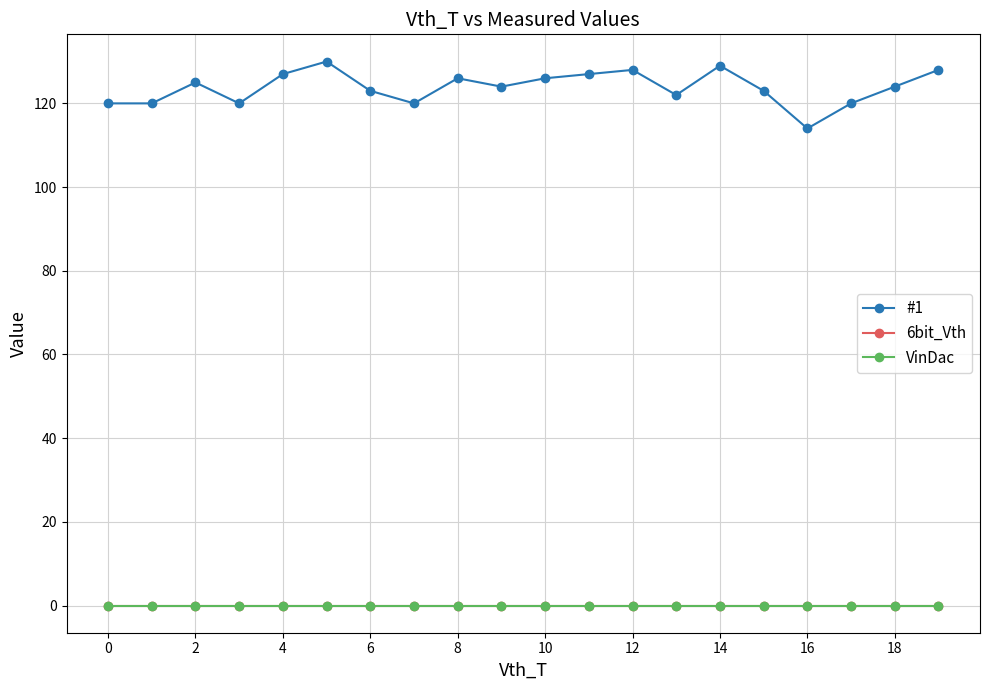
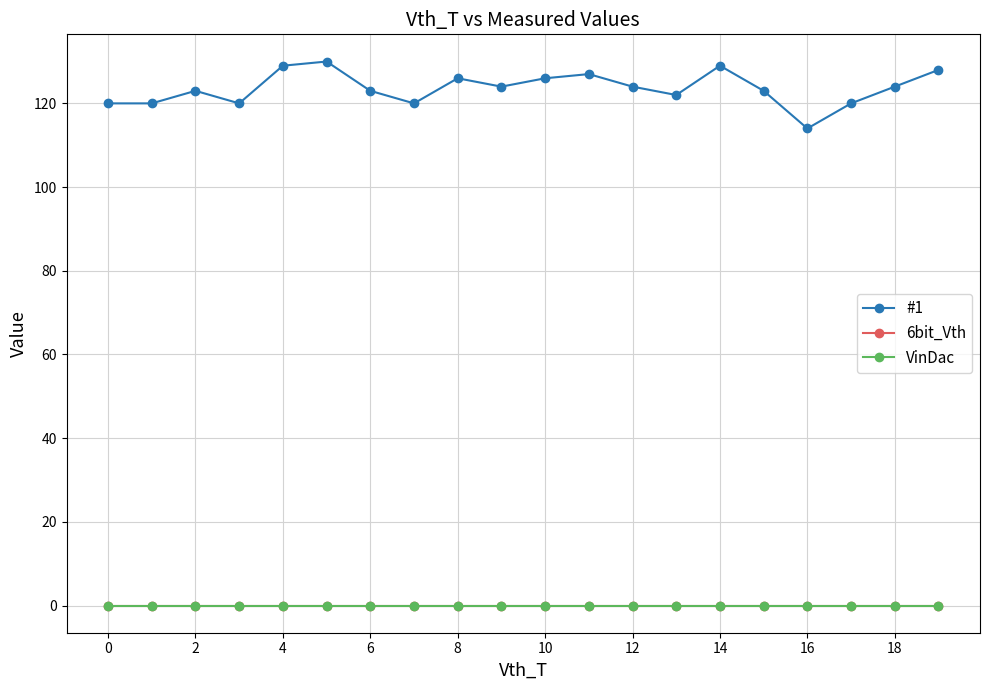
  {
    "#1": {
      "0": 120,
-     "2": 125,
-     "4": 127,
+     "2": 123,
+     "4": 129,
      "6": 123,
      "8": 126,
      "10": 126,
-     "12": 128,
+     "12": 124,
      "14": 129,
      "16": 114,
      "18": 124
    },
    "VinDac": {
      "0": 0,
      "2": 0,
      "4": 0,
      "6": 0,
      "8": 0,
      "10": 0,
      "12": 0,
      "14": 0,
      "16": 0,
      "18": 0
    }
  }
